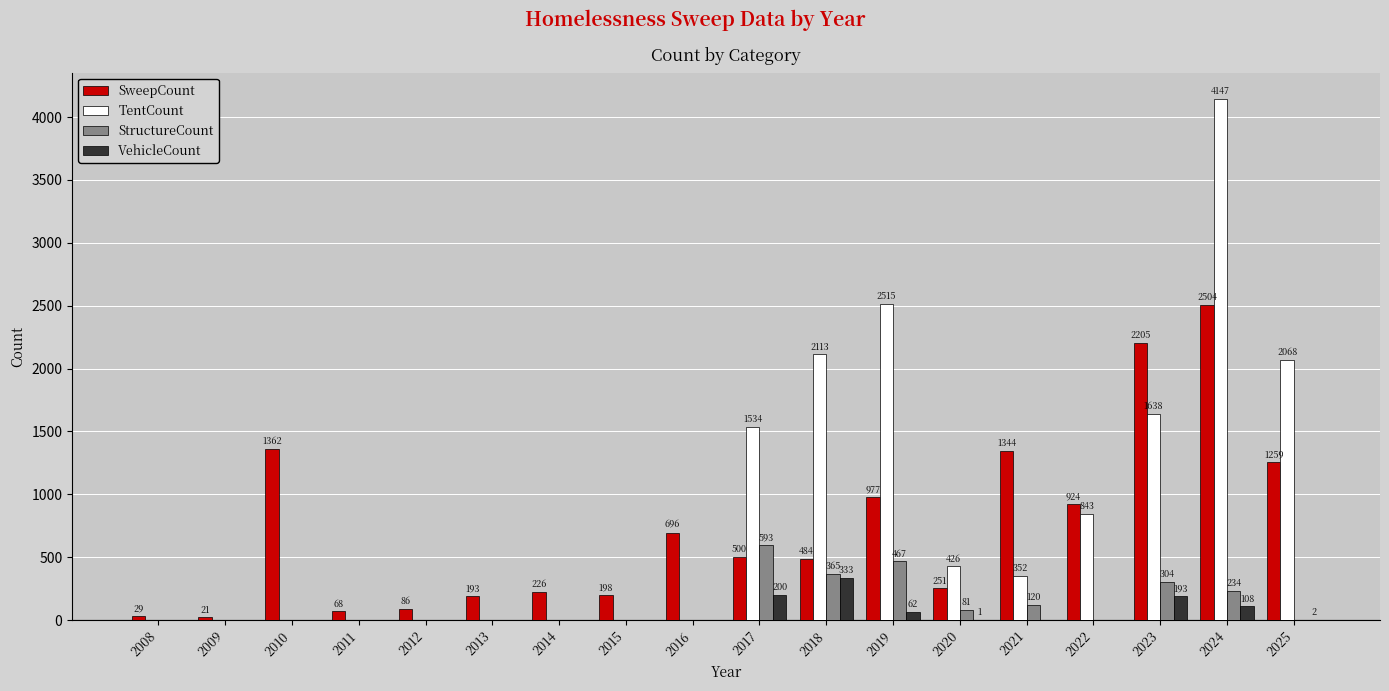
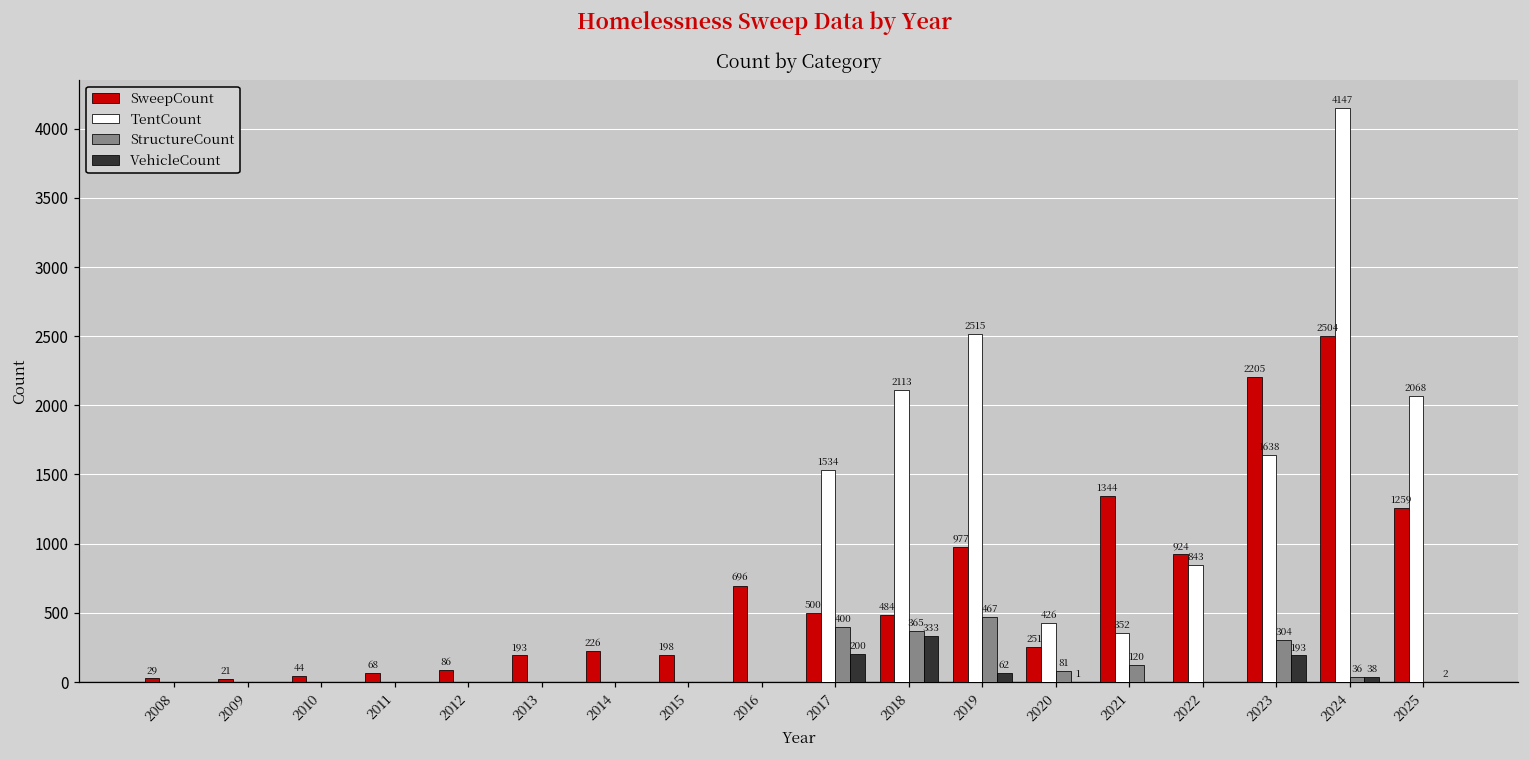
  {
    "SweepCount": {
      "2008": 29,
      "2009": 21,
-     "2010": 1362,
+     "2010": 44,
      "2011": 68,
      "2012": 86,
      "2013": 193,
      "2014": 226,
      "2015": 198,
      "2016": 696,
      "2017": 500,
      "2018": 484,
      "2019": 977,
      "2020": 251,
      "2021": 1344,
      "2022": 924,
      "2023": 2205,
      "2024": 2504,
      "2025": 1259
    },
    "TentCount": {
      "2017": 1534,
      "2018": 2113,
      "2019": 2515,
      "2020": 426,
      "2021": 352,
      "2022": 843,
      "2023": 1638,
      "2024": 4147,
      "2025": 2068
    },
    "StructureCount": {
-     "2017": 593,
+     "2017": 400,
      "2018": 365,
      "2019": 467,
      "2020": 81,
      "2021": 120,
      "2023": 304,
-     "2024": 234
+     "2024": 36
    },
    "VehicleCount": {
      "2017": 200,
      "2018": 333,
      "2019": 62,
      "2020": 1,
      "2023": 193,
-     "2024": 108,
+     "2024": 38,
      "2025": 2
    }
  }
